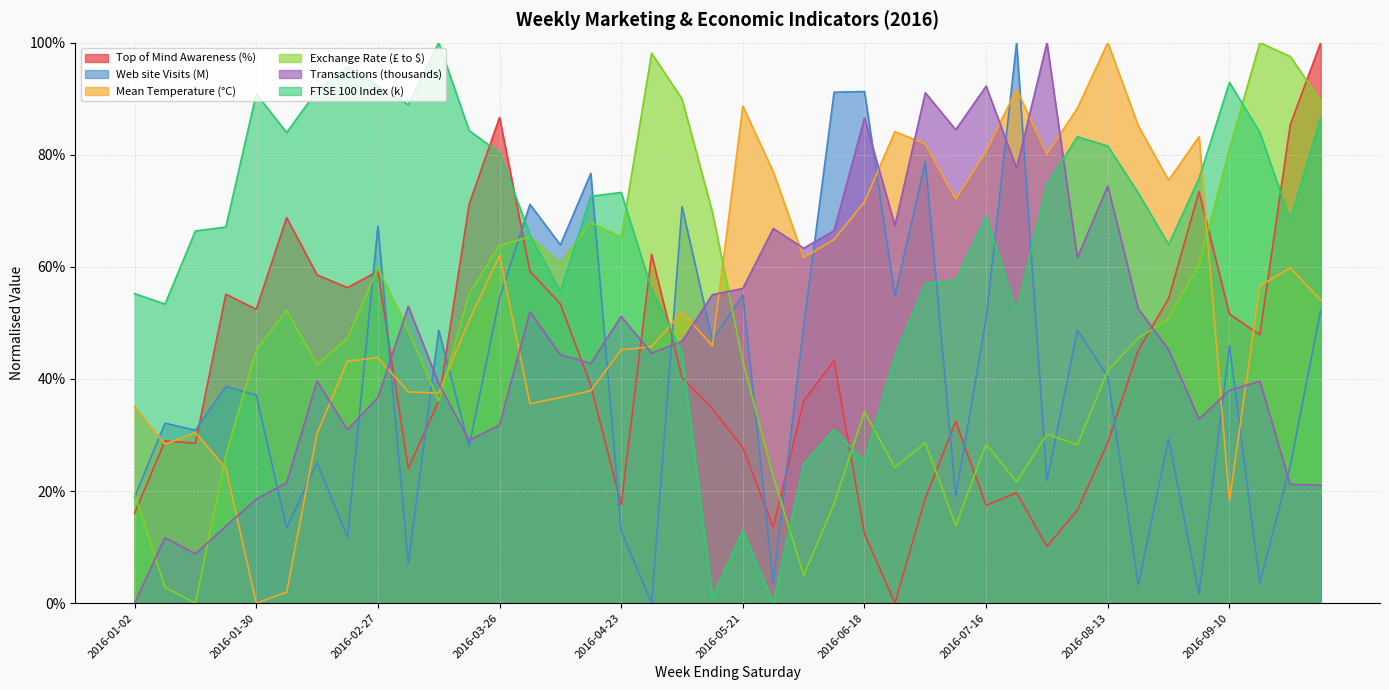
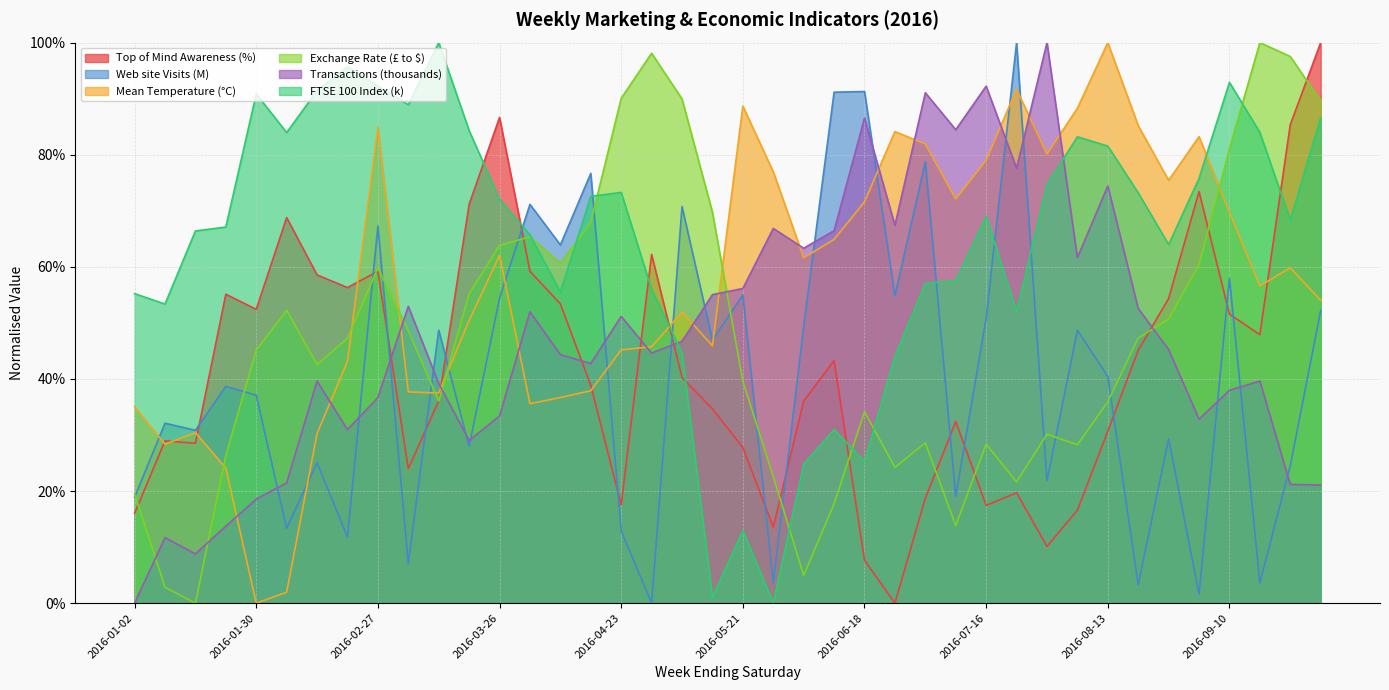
  {
    "Top of Mind Awareness (%)": {
      "2016-01-02": "16%",
      "2016-01-30": "52%",
      "2016-02-27": "59%",
      "2016-03-26": "87%",
      "2016-04-23": "18%",
      "2016-05-21": "28%",
-     "2016-06-18": "12%",
+     "2016-06-18": "8%",
      "2016-07-16": "17%",
-     "2016-08-13": "29%",
+     "2016-08-13": "31%",
      "2016-09-10": "52%"
    },
    "Web site Visits (M)": {
      "2016-01-02": "19%",
      "2016-01-30": "37%",
      "2016-02-27": "67%",
      "2016-03-26": "54%",
      "2016-04-23": "13%",
      "2016-05-21": "55%",
      "2016-06-18": "91%",
      "2016-07-16": "51%",
      "2016-08-13": "40%",
-     "2016-09-10": "46%"
+     "2016-09-10": "58%"
    },
    "Mean Temperature (°C)": {
      "2016-01-02": "35%",
      "2016-01-30": "0%",
-     "2016-02-27": "44%",
+     "2016-02-27": "85%",
      "2016-03-26": "62%",
      "2016-04-23": "45%",
      "2016-05-21": "89%",
      "2016-06-18": "72%",
-     "2016-07-16": "81%",
+     "2016-07-16": "79%",
      "2016-08-13": "100%",
-     "2016-09-10": "18%"
+     "2016-09-10": "70%"
    },
    "Exchange Rate (£ to $)": {
      "2016-01-02": "20%",
      "2016-01-30": "45%",
      "2016-02-27": "60%",
      "2016-03-26": "64%",
-     "2016-04-23": "65%",
-     "2016-05-21": "43%",
+     "2016-04-23": "90%",
+     "2016-05-21": "40%",
      "2016-06-18": "34%",
      "2016-07-16": "28%",
-     "2016-08-13": "41%",
+     "2016-08-13": "36%",
      "2016-09-10": "81%"
    },
    "Transactions (thousands)": {
      "2016-01-02": "0%",
      "2016-01-30": "19%",
      "2016-02-27": "37%",
-     "2016-03-26": "32%",
+     "2016-03-26": "33%",
      "2016-04-23": "51%",
      "2016-05-21": "56%",
      "2016-06-18": "87%",
      "2016-07-16": "92%",
      "2016-08-13": "74%",
      "2016-09-10": "38%"
    },
    "FTSE 100 Index (k)": {
      "2016-01-02": "55%",
-     "2016-03-26": "80%",
+     "2016-03-26": "72%",
      "2016-04-23": "73%",
      "2016-05-21": "13%",
      "2016-06-18": "25%",
      "2016-07-16": "69%",
      "2016-08-13": "82%",
      "2016-09-10": "93%"
    }
  }
